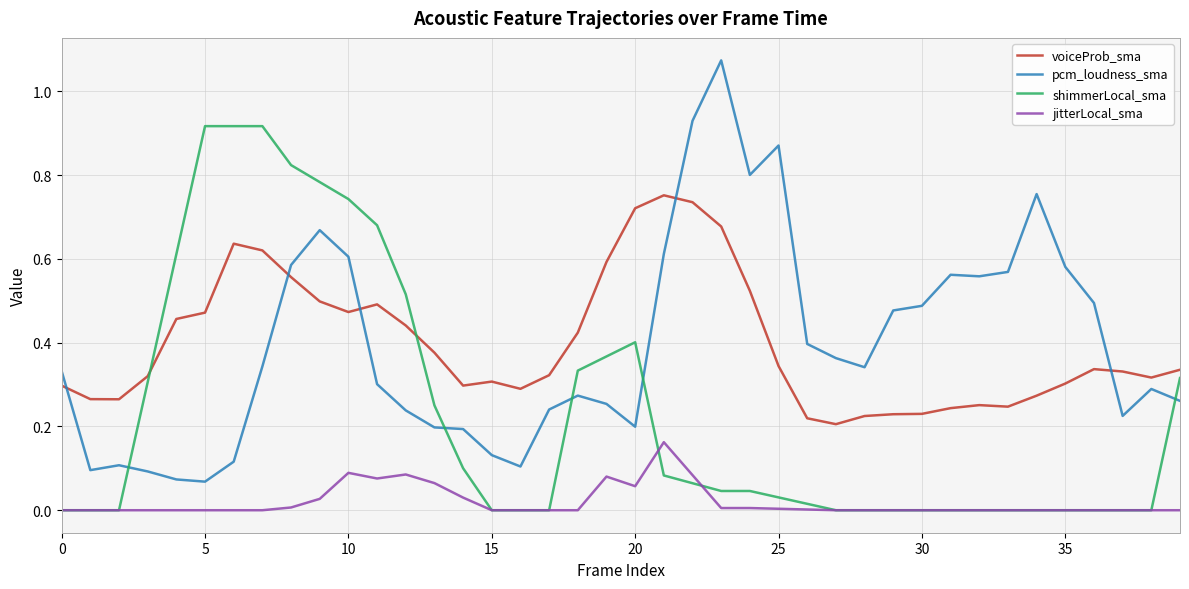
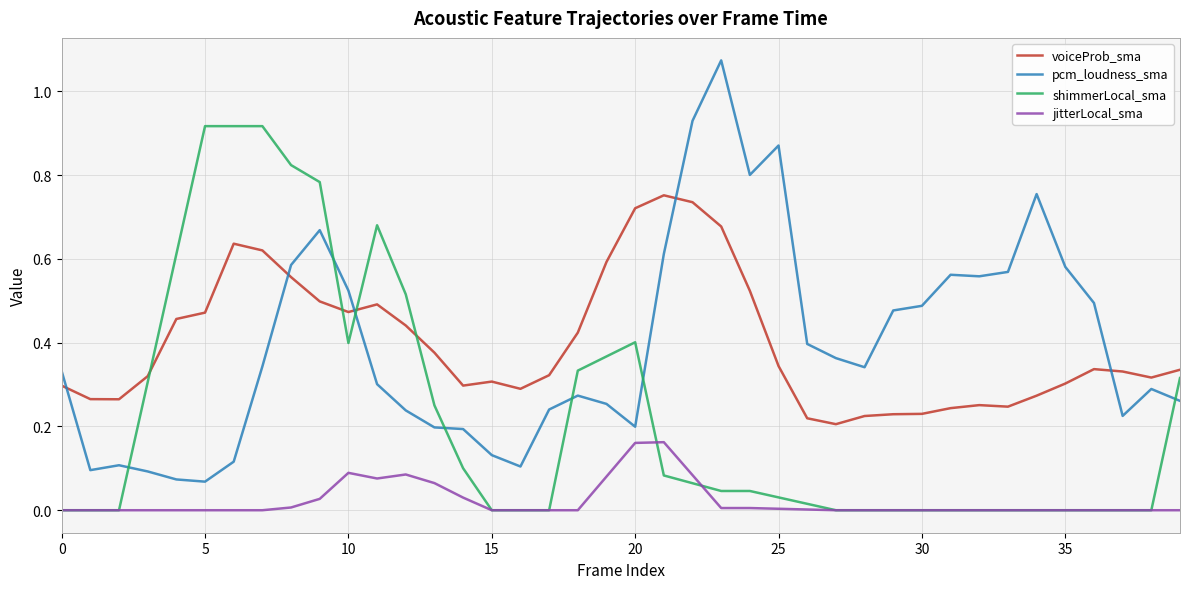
  {
    "voiceProb_sma": {
      "0": 0.30,
      "5": 0.47,
      "10": 0.47,
      "15": 0.31,
      "20": 0.72,
      "25": 0.34,
      "30": 0.23,
      "35": 0.30
    },
    "pcm_loudness_sma": {
      "0": 0.33,
      "5": 0.07,
-     "10": 0.61,
+     "10": 0.52,
      "15": 0.13,
      "20": 0.20,
      "25": 0.87,
      "30": 0.49,
      "35": 0.58
    },
    "shimmerLocal_sma": {
      "5": 0.92,
-     "10": 0.74,
+     "10": 0.40,
      "20": 0.40,
      "25": 0.03
    },
    "jitterLocal_sma": {
      "5": 0.00,
      "10": 0.09,
-     "20": 0.06,
+     "20": 0.16,
      "25": 0.00
    }
  }
